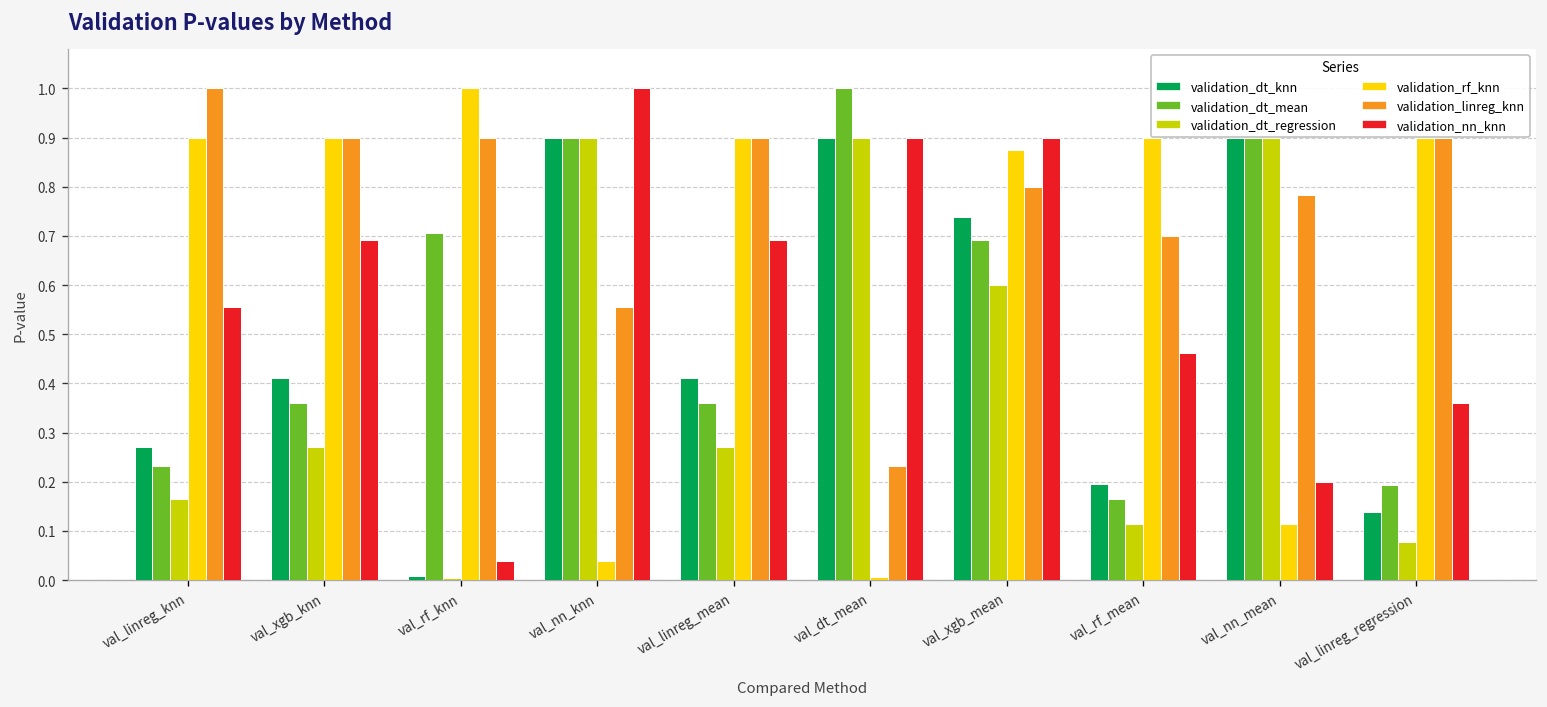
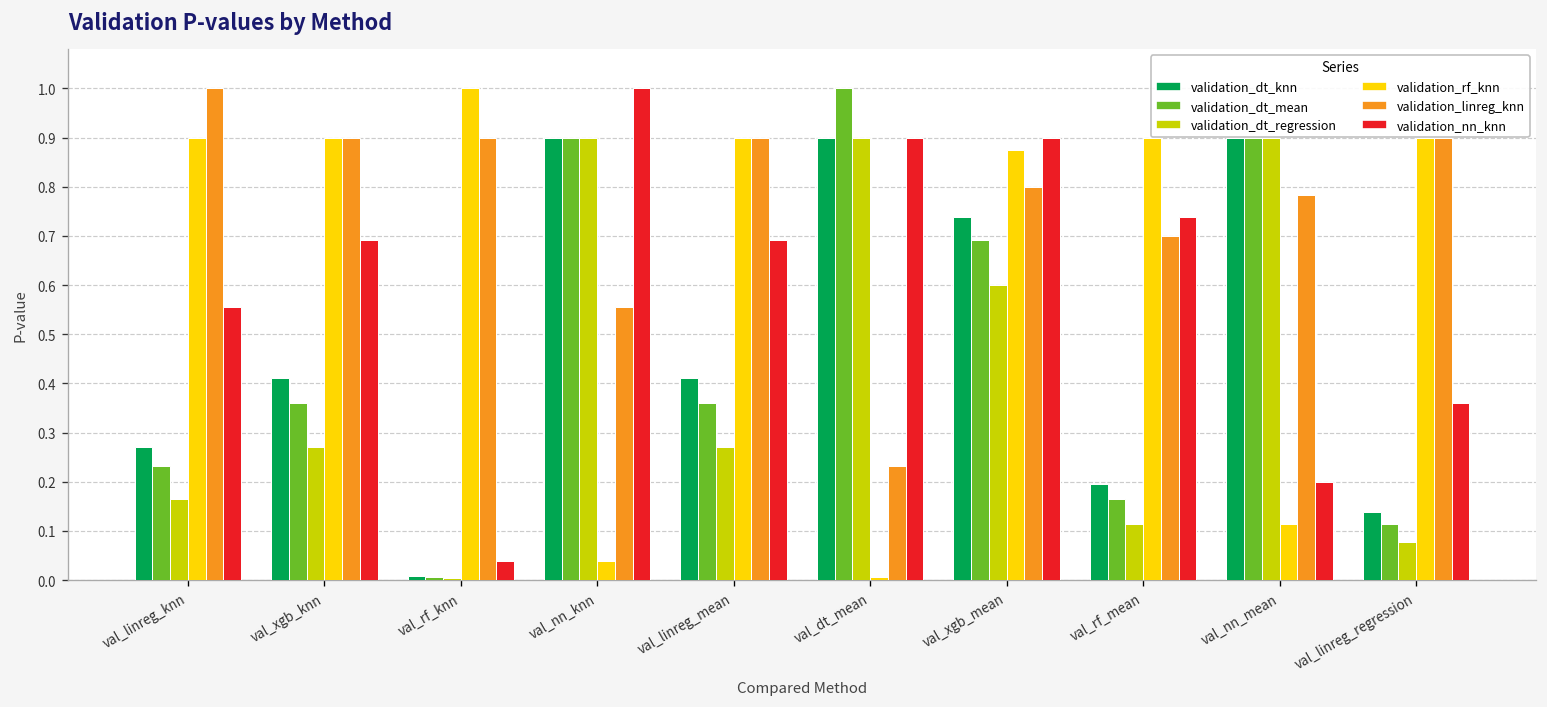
  {
    "validation_dt_knn": {
      "val_linreg_knn": 0.27,
      "val_xgb_knn": 0.41,
      "val_rf_knn": 0.01,
      "val_nn_knn": 0.90,
      "val_linreg_mean": 0.41,
      "val_dt_mean": 0.90,
      "val_xgb_mean": 0.74,
      "val_rf_mean": 0.20,
      "val_nn_mean": 0.90,
      "val_linreg_regression": 0.14
    },
    "validation_dt_mean": {
      "val_linreg_knn": 0.23,
      "val_xgb_knn": 0.36,
-     "val_rf_knn": 0.71,
+     "val_rf_knn": 0.01,
      "val_nn_knn": 0.90,
      "val_linreg_mean": 0.36,
      "val_dt_mean": 1.00,
      "val_xgb_mean": 0.69,
      "val_rf_mean": 0.17,
      "val_nn_mean": 0.90,
-     "val_linreg_regression": 0.19
+     "val_linreg_regression": 0.11
    },
    "validation_linreg_knn": {
      "val_linreg_knn": 1.00,
      "val_xgb_knn": 0.90,
      "val_rf_knn": 0.90,
      "val_nn_knn": 0.56,
      "val_linreg_mean": 0.90,
      "val_dt_mean": 0.23,
      "val_xgb_mean": 0.80,
      "val_rf_mean": 0.70,
      "val_nn_mean": 0.78,
      "val_linreg_regression": 0.90
    },
    "validation_nn_knn": {
      "val_linreg_knn": 0.56,
      "val_xgb_knn": 0.69,
      "val_rf_knn": 0.04,
      "val_nn_knn": 1.00,
      "val_linreg_mean": 0.69,
      "val_dt_mean": 0.90,
      "val_xgb_mean": 0.90,
-     "val_rf_mean": 0.46,
+     "val_rf_mean": 0.74,
      "val_nn_mean": 0.20,
      "val_linreg_regression": 0.36
    }
  }
